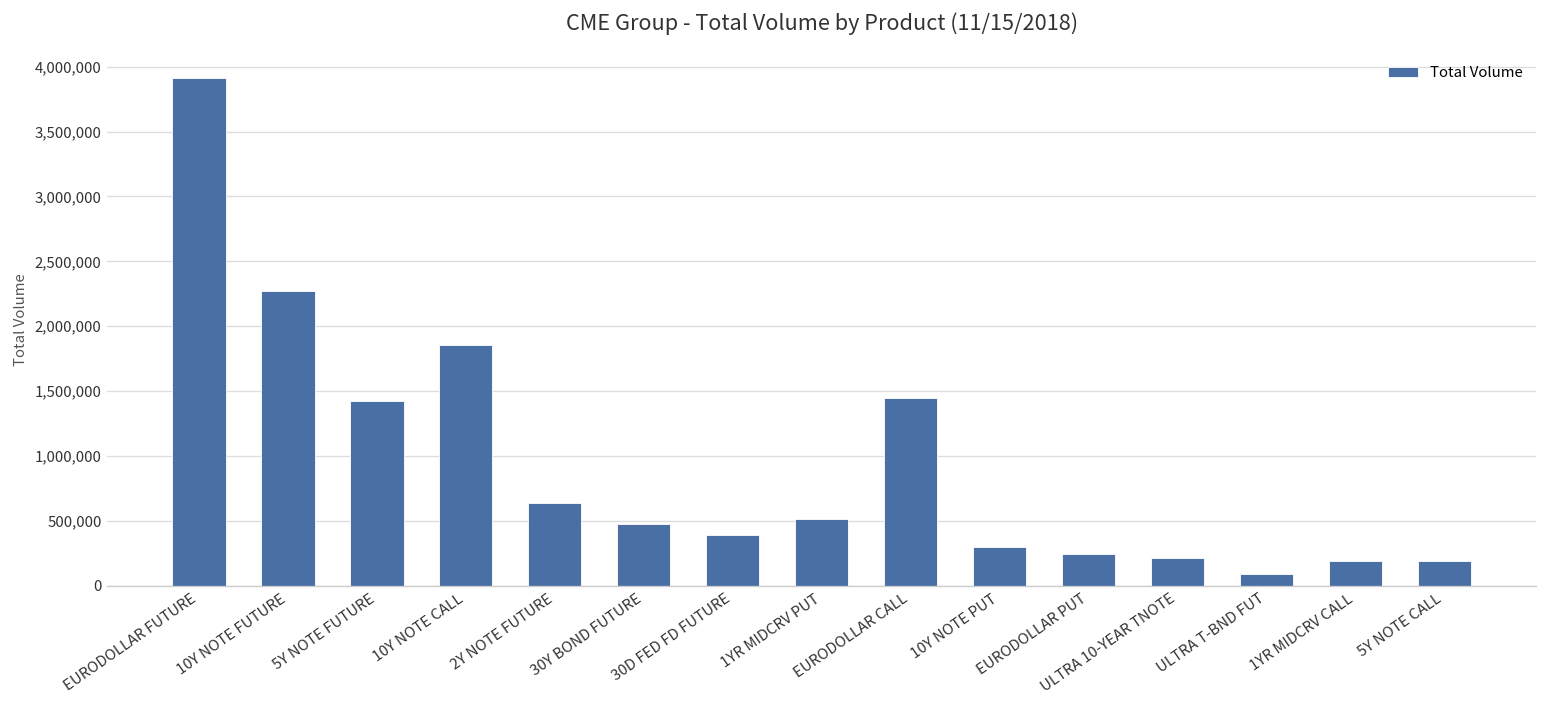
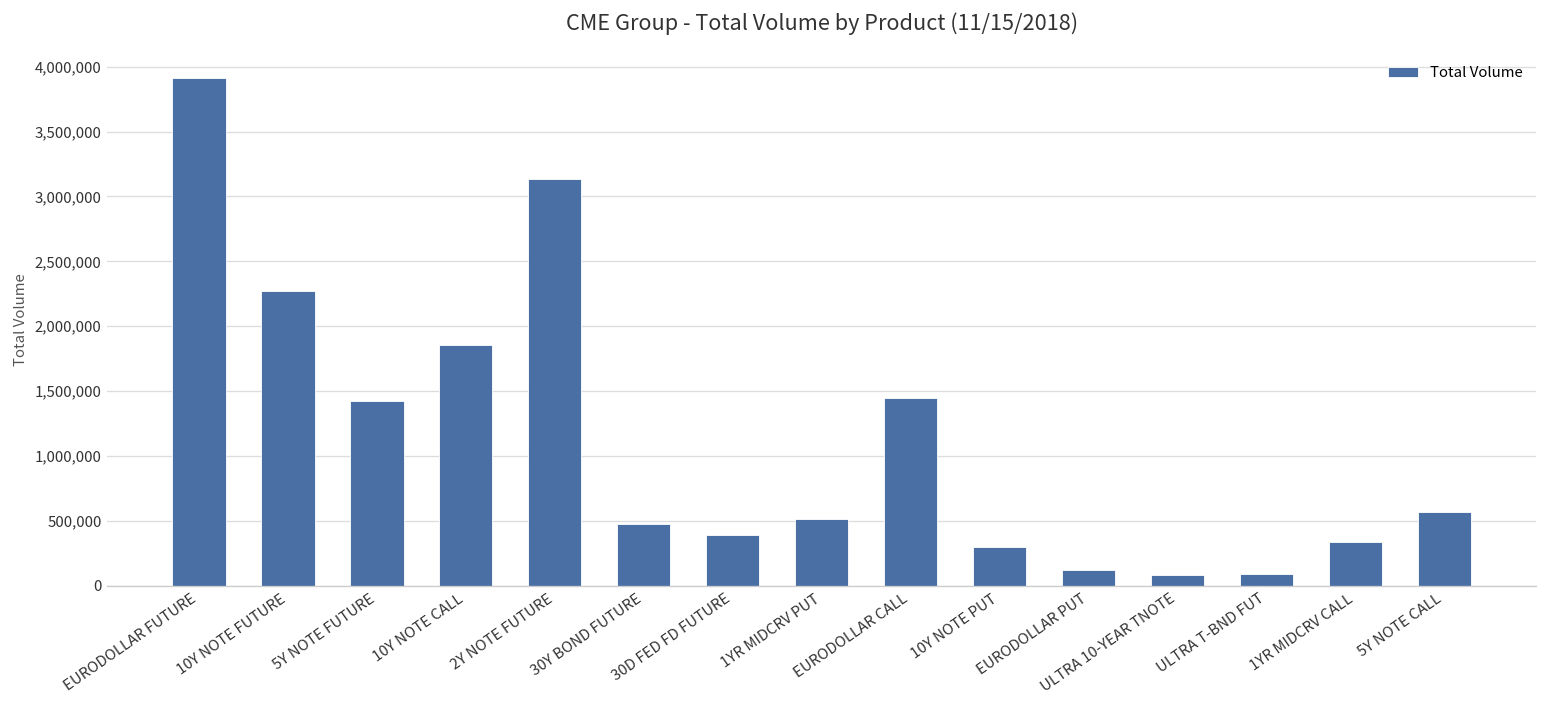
  {
    "EURODOLLAR FUTURE": "3,910,000",
    "10Y NOTE FUTURE": "2,270,000",
    "5Y NOTE FUTURE": "1,420,000",
    "10Y NOTE CALL": "1,850,000",
-   "2Y NOTE FUTURE": "640,000",
+   "2Y NOTE FUTURE": "3,140,000",
    "30Y BOND FUTURE": "470,000",
    "30D FED FD FUTURE": "390,000",
    "1YR MIDCRV PUT": "520,000",
    "EURODOLLAR CALL": "1,450,000",
    "10Y NOTE PUT": "300,000",
-   "EURODOLLAR PUT": "250,000",
-   "ULTRA 10-YEAR TNOTE": "210,000",
+   "EURODOLLAR PUT": "130,000",
+   "ULTRA 10-YEAR TNOTE": "90,000",
    "ULTRA T-BND FUT": "90,000",
-   "1YR MIDCRV CALL": "190,000",
-   "5Y NOTE CALL": "190,000"
+   "1YR MIDCRV CALL": "340,000",
+   "5Y NOTE CALL": "570,000"
  }
